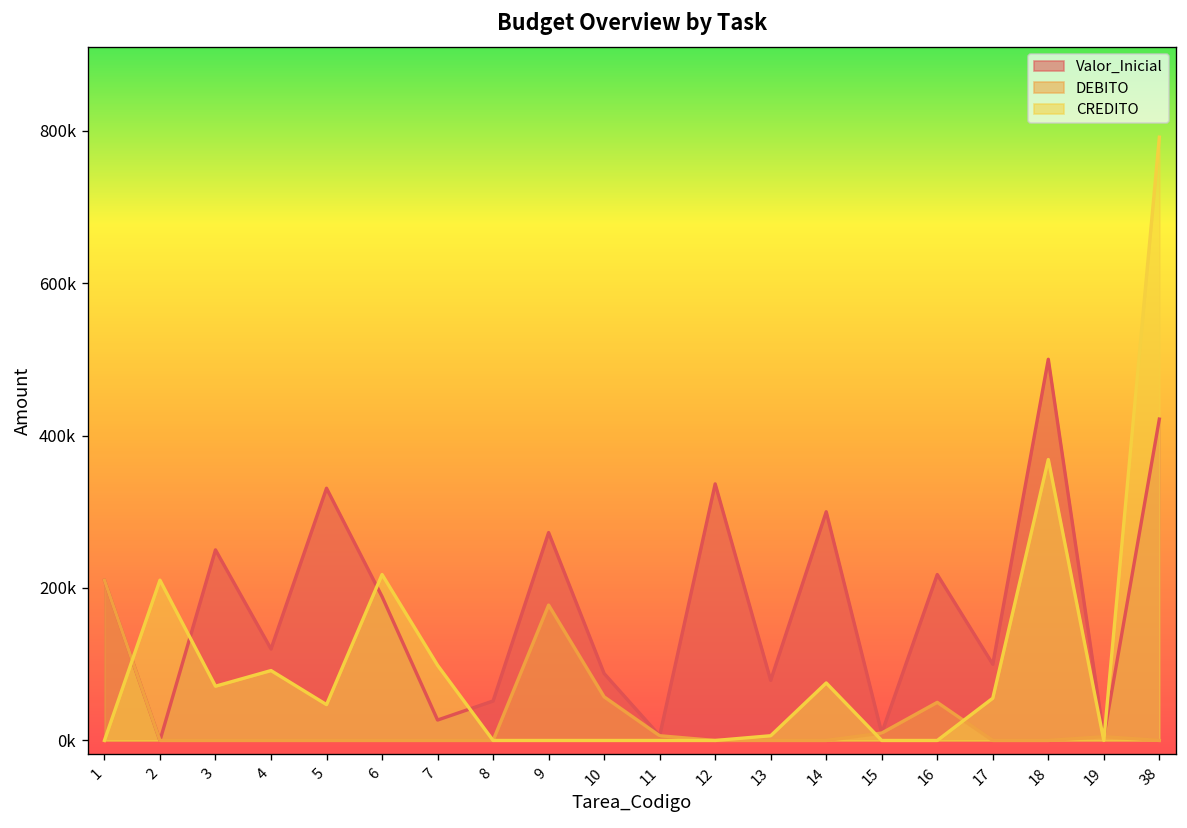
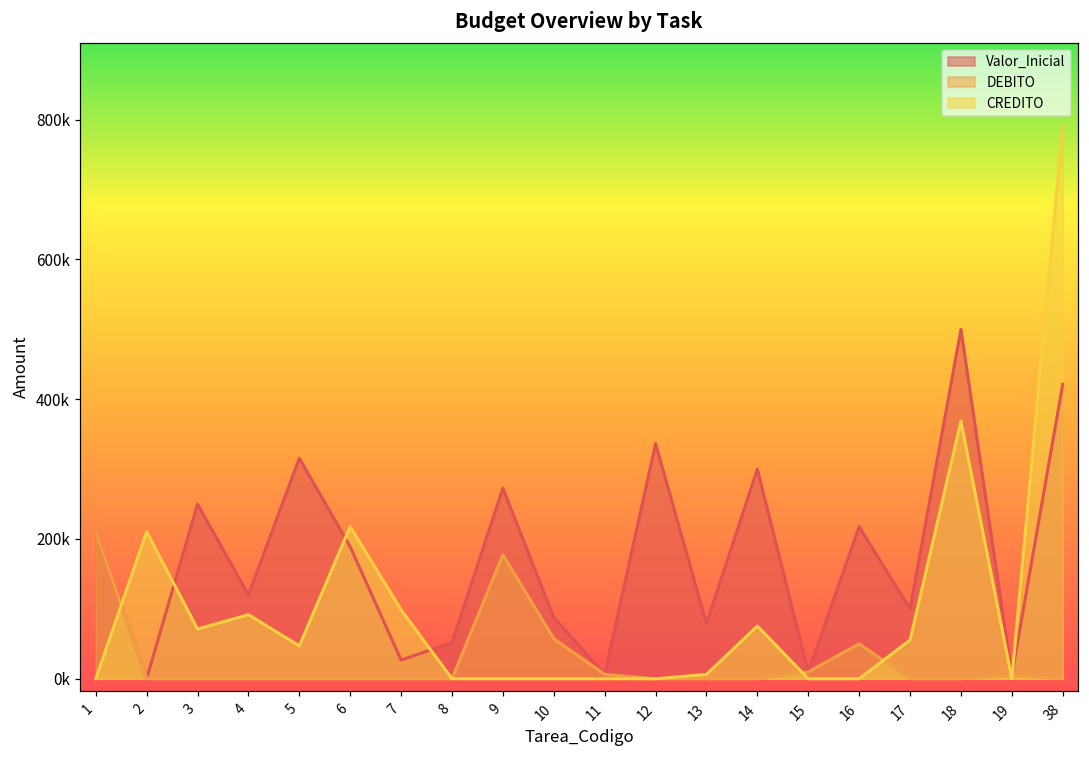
  {
    "Valor_Inicial": {
      "3": 250000,
      "4": 120000,
-     "5": 330000,
+     "5": 320000,
      "6": 190000,
      "7": 30000,
      "8": 50000,
      "9": 270000,
      "10": 90000,
      "12": 340000,
      "13": 80000,
      "14": 300000,
      "16": 220000,
      "17": 100000,
      "18": 500000,
      "38": 420000
    }
  }
